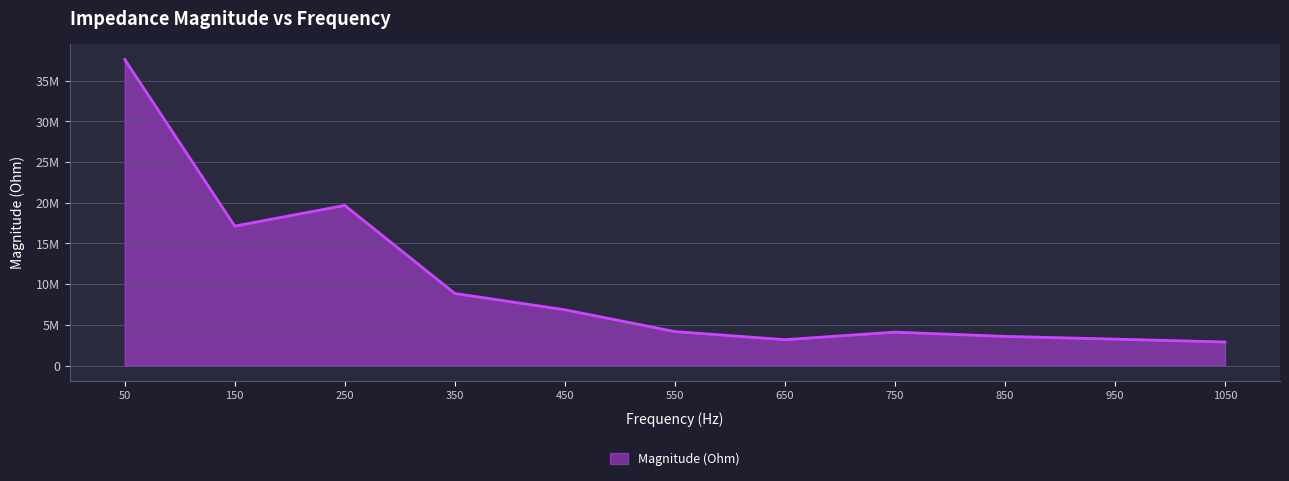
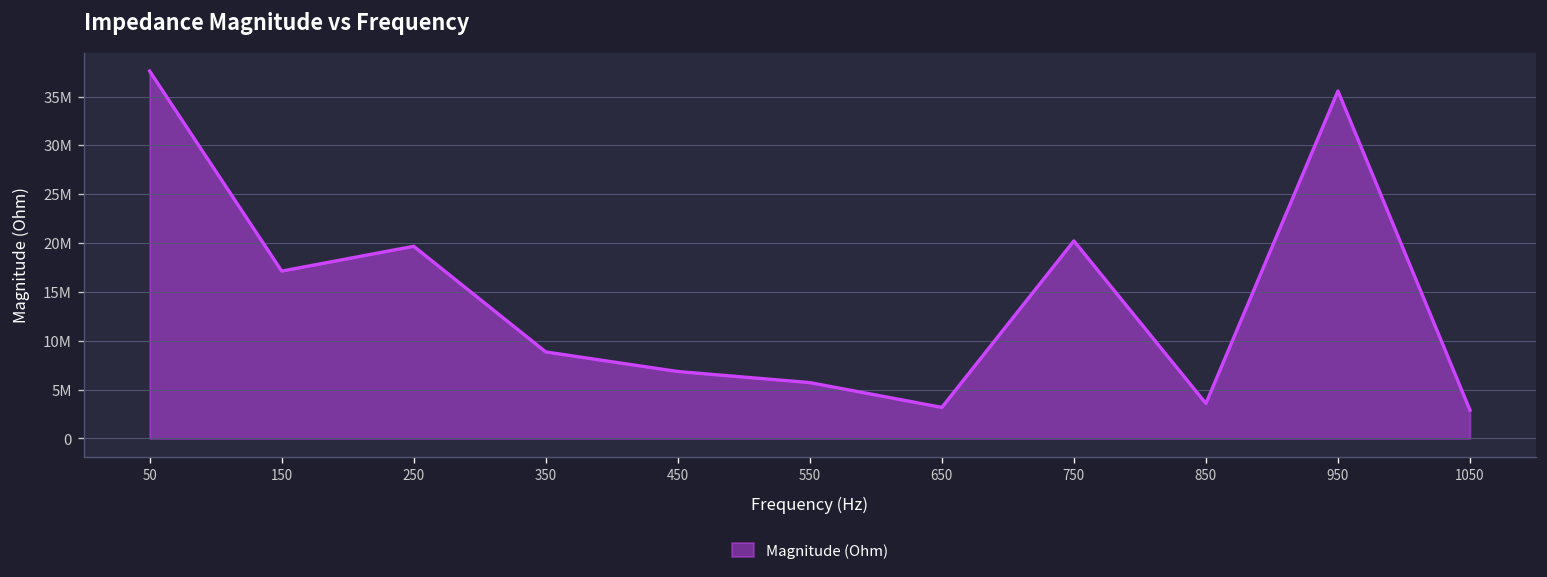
  {
    "50": 38000000,
    "150": 17000000,
    "250": 20000000,
    "350": 9000000,
    "450": 7000000,
-   "550": 4000000,
+   "550": 6000000,
    "650": 3000000,
-   "750": 4000000,
+   "750": 20000000,
    "850": 4000000,
-   "950": 3000000,
+   "950": 36000000,
    "1050": 3000000
  }
